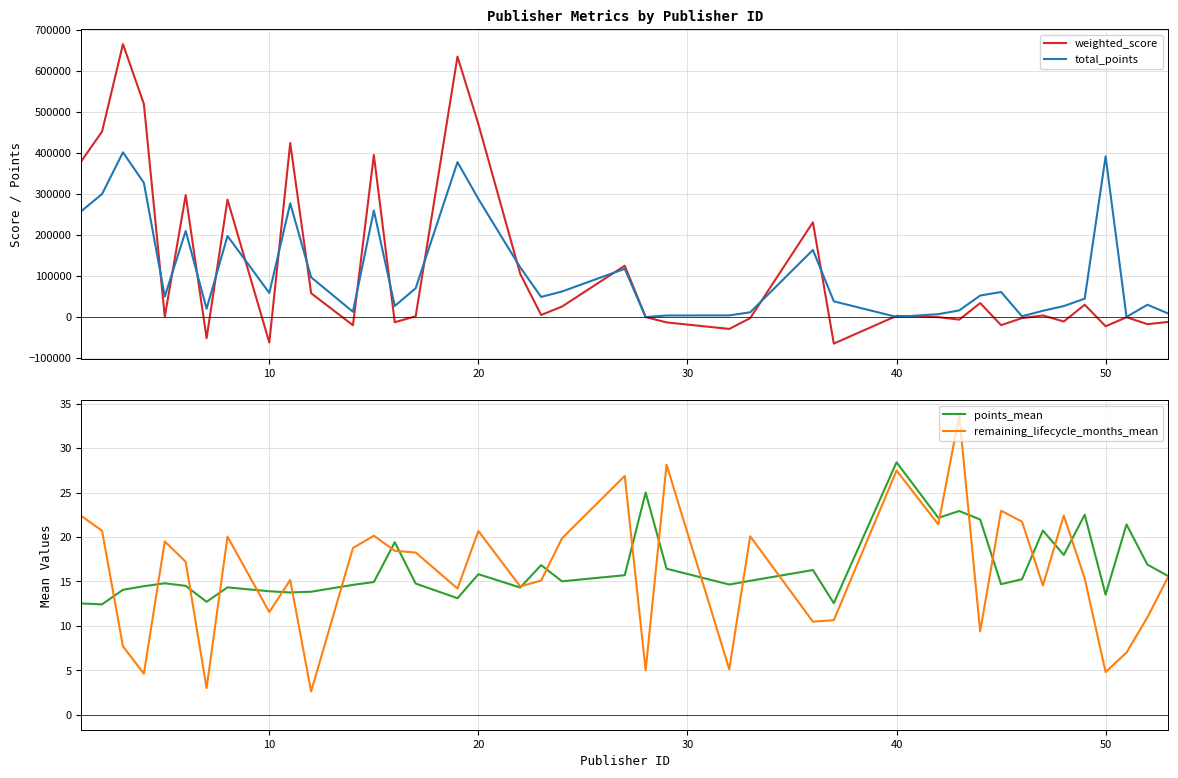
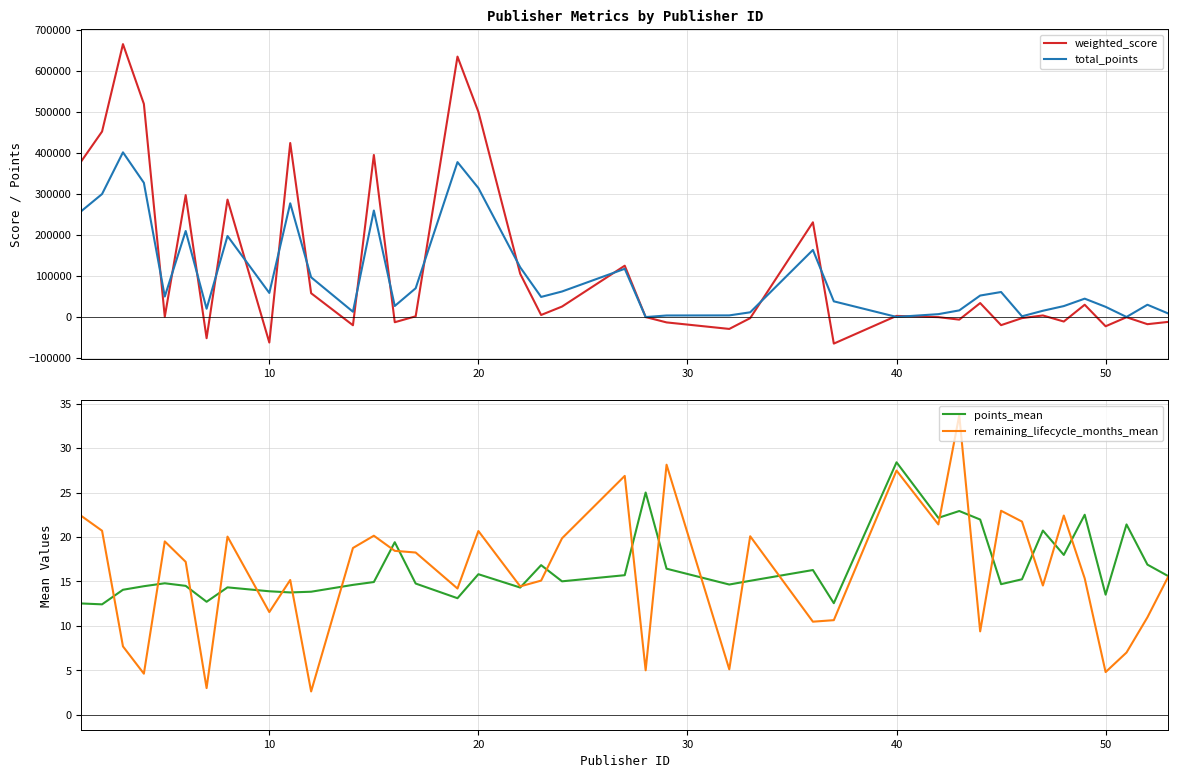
  {
    "Publisher Metrics by Publisher ID": {
      "weighted_score": {
        "10": -60000,
-       "20": 470000,
+       "20": 500000,
        "50": -20000
      },
      "total_points": {
        "10": 60000,
-       "20": 290000,
-       "50": 390000
+       "20": 310000,
+       "50": 30000
      }
    }
  }
